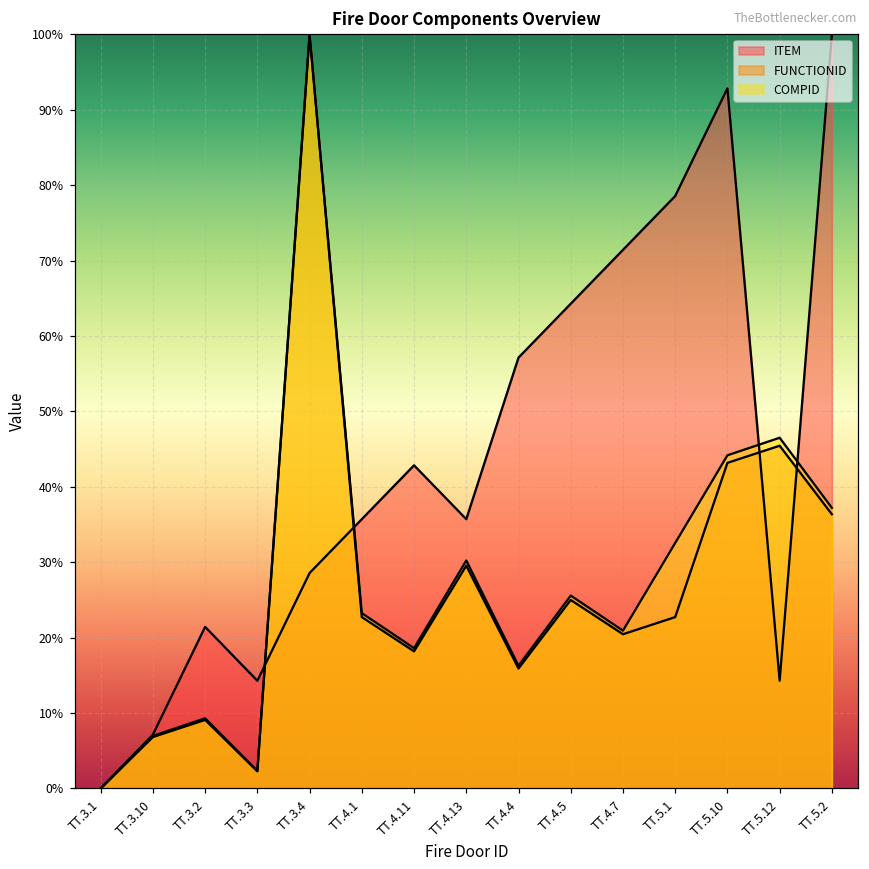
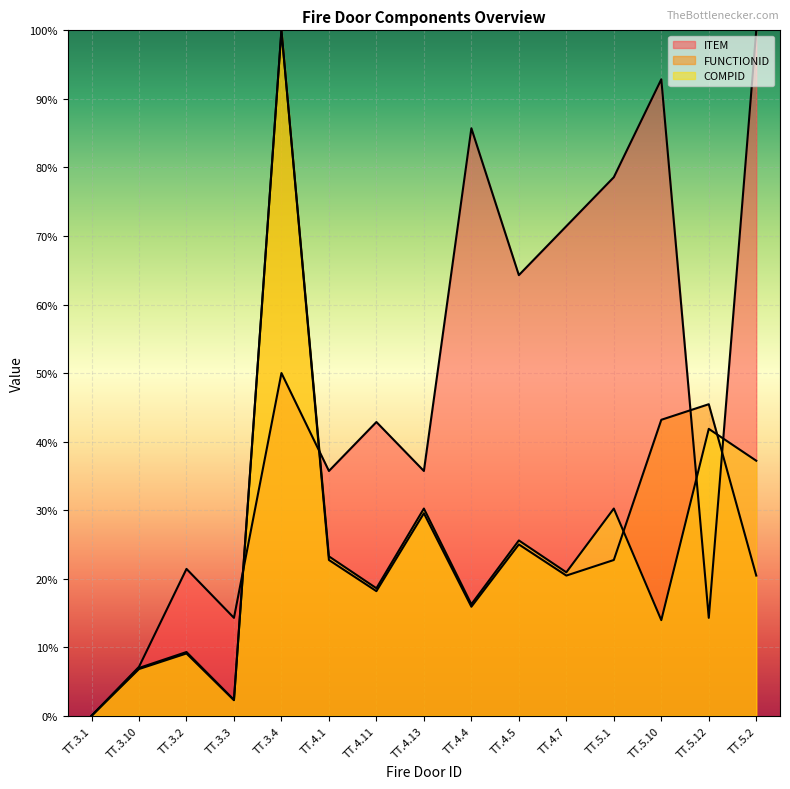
  {
    "ITEM": {
      "TT.3.2": "21%",
      "TT.3.3": "14%",
-     "TT.3.4": "29%",
+     "TT.3.4": "50%",
      "TT.4.1": "36%",
      "TT.4.11": "43%",
      "TT.4.13": "36%",
-     "TT.4.4": "57%",
+     "TT.4.4": "86%",
      "TT.4.5": "64%",
      "TT.4.7": "71%",
      "TT.5.1": "79%",
      "TT.5.10": "93%",
      "TT.5.12": "14%",
      "TT.5.2": "100%"
    },
    "FUNCTIONID": {
      "TT.4.1": "23%",
      "TT.4.11": "18%",
      "TT.4.13": "30%",
      "TT.4.5": "25%",
      "TT.4.7": "20%",
      "TT.5.1": "23%",
      "TT.5.10": "43%",
      "TT.5.12": "45%",
-     "TT.5.2": "36%"
+     "TT.5.2": "20%"
    },
    "COMPID": {
      "TT.4.1": "23%",
      "TT.4.11": "19%",
      "TT.4.13": "30%",
      "TT.4.5": "26%",
      "TT.4.7": "21%",
-     "TT.5.1": "33%",
-     "TT.5.10": "44%",
-     "TT.5.12": "47%",
+     "TT.5.1": "30%",
+     "TT.5.10": "14%",
+     "TT.5.12": "42%",
      "TT.5.2": "37%"
    }
  }
